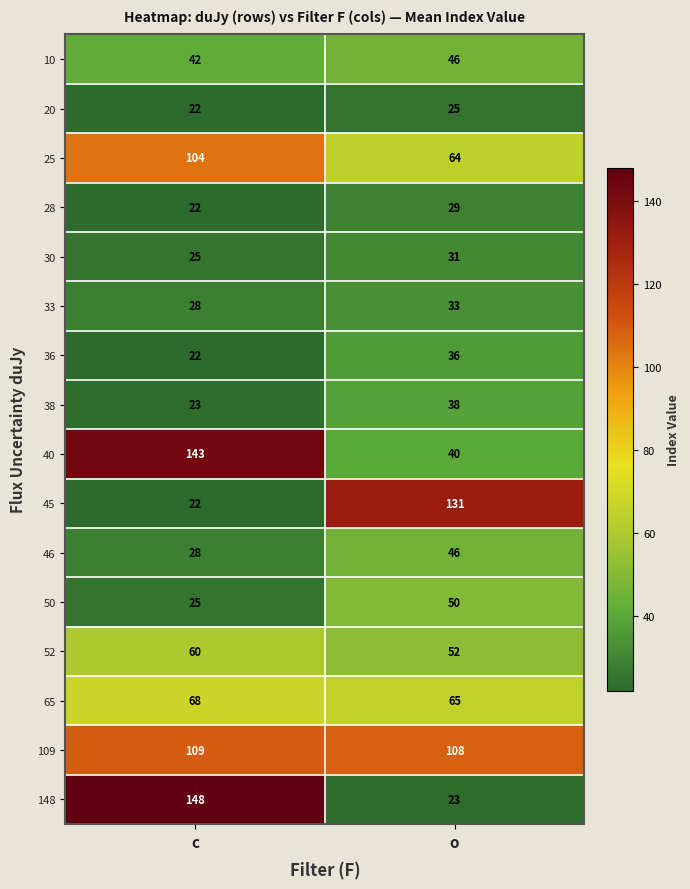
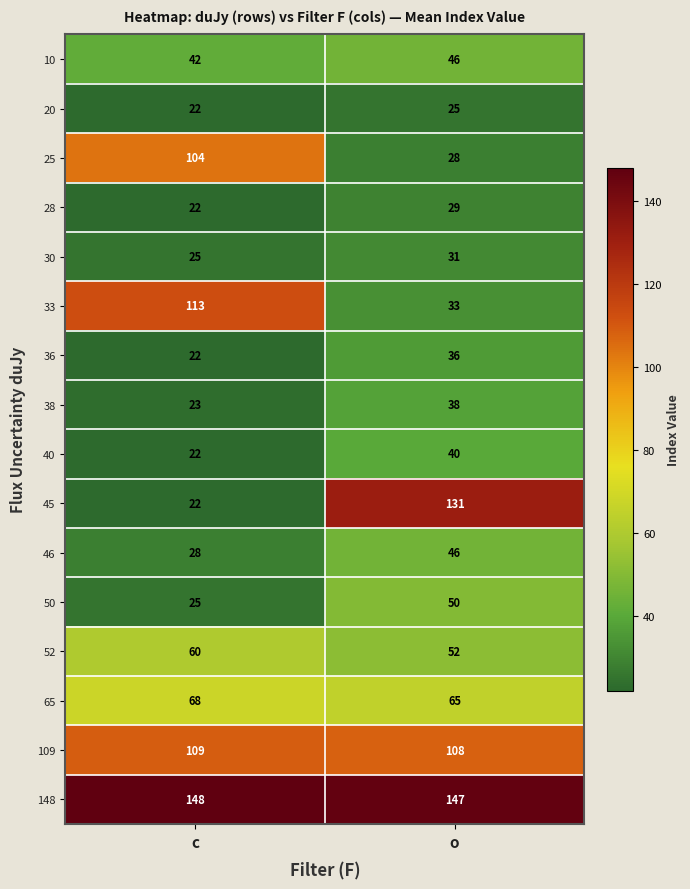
  {
    "10": {
      "c": 42,
      "o": 46
    },
    "20": {
      "c": 22,
      "o": 25
    },
    "25": {
      "c": 104,
-     "o": 64
+     "o": 28
    },
    "28": {
      "c": 22,
      "o": 29
    },
    "30": {
      "c": 25,
      "o": 31
    },
    "33": {
-     "c": 28,
+     "c": 113,
      "o": 33
    },
    "36": {
      "c": 22,
      "o": 36
    },
    "38": {
      "c": 23,
      "o": 38
    },
    "40": {
-     "c": 143,
+     "c": 22,
      "o": 40
    },
    "45": {
      "c": 22,
      "o": 131
    },
    "46": {
      "c": 28,
      "o": 46
    },
    "50": {
      "c": 25,
      "o": 50
    },
    "52": {
      "c": 60,
      "o": 52
    },
    "65": {
      "c": 68,
      "o": 65
    },
    "109": {
      "c": 109,
      "o": 108
    },
    "148": {
      "c": 148,
-     "o": 23
+     "o": 147
    }
  }
